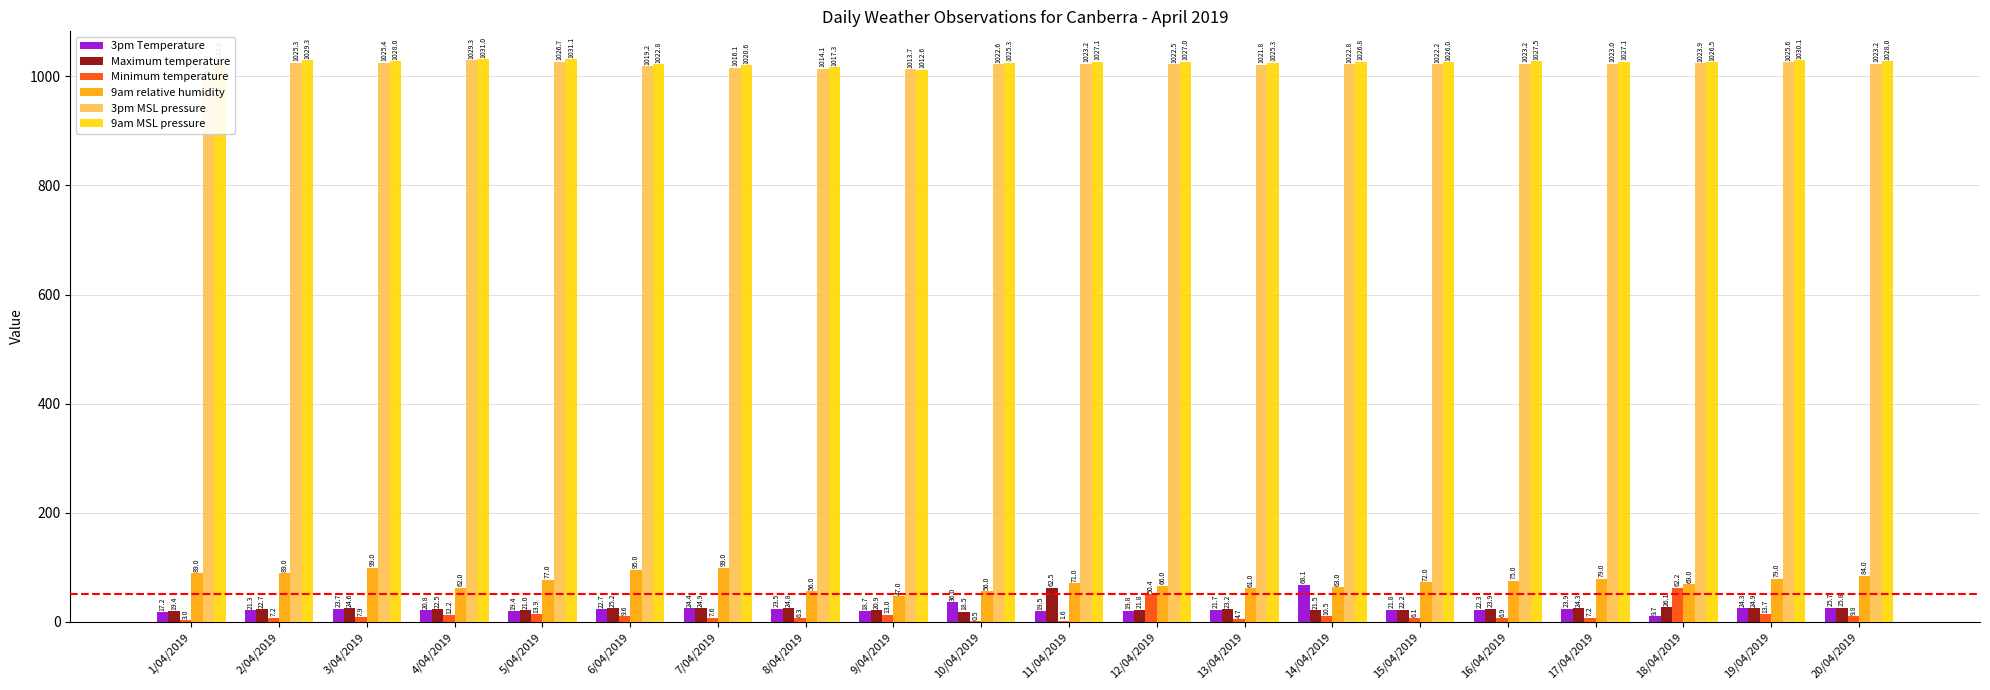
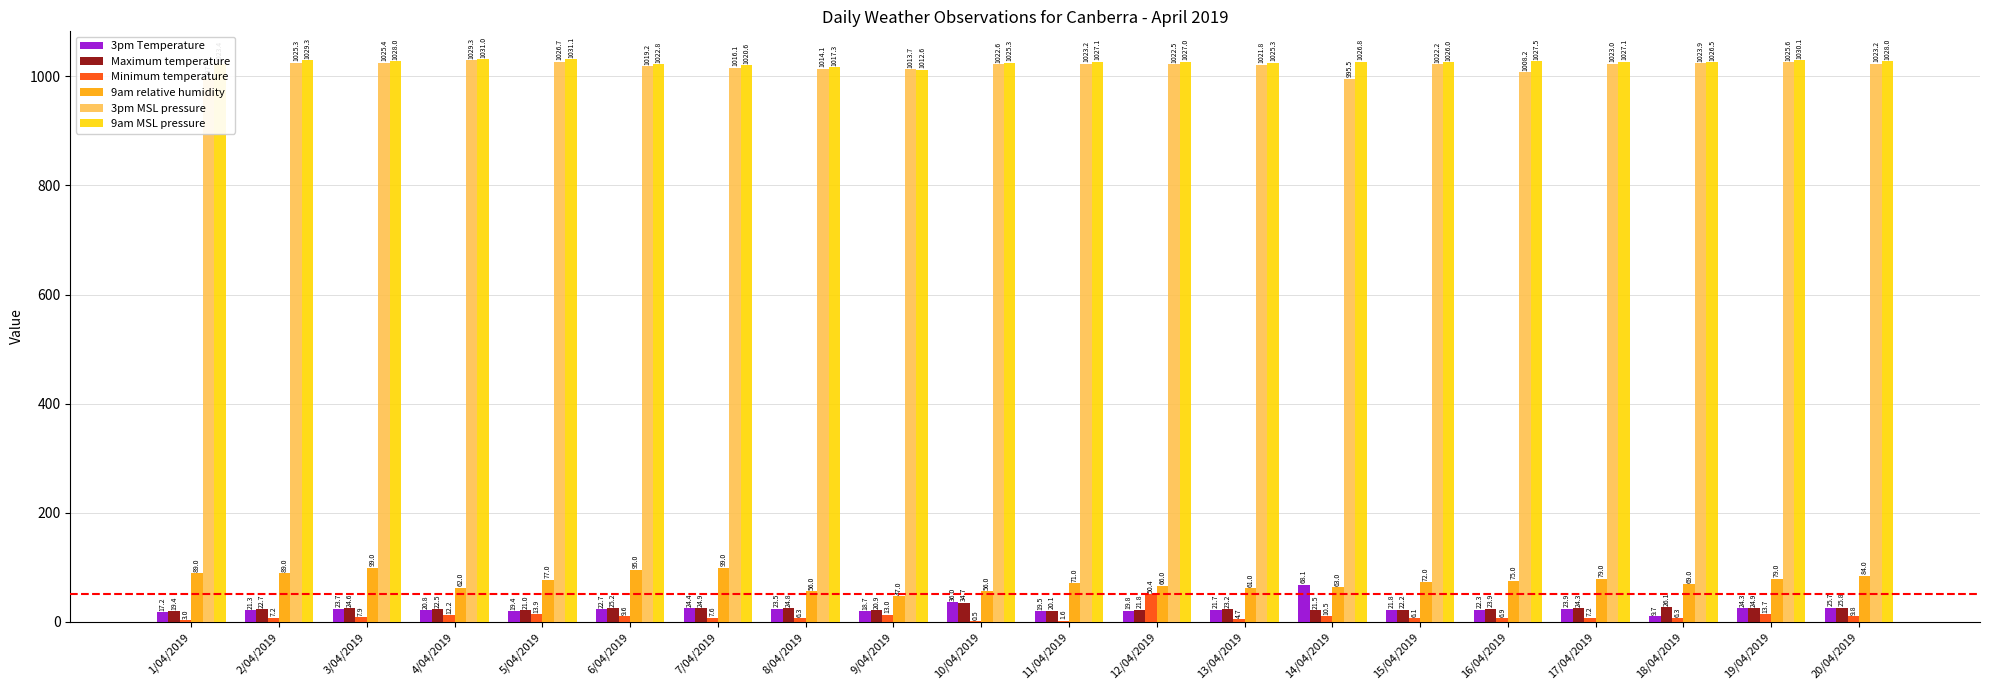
  {
    "3pm Temperature": {
      "1/04/2019": 17.2,
      "2/04/2019": 21.3,
      "3/04/2019": 23.7,
      "4/04/2019": 20.8,
      "5/04/2019": 19.4,
      "6/04/2019": 22.7,
      "7/04/2019": 24.4,
      "8/04/2019": 23.5,
      "9/04/2019": 18.7,
      "10/04/2019": 36.0,
      "11/04/2019": 19.5,
      "12/04/2019": 19.8,
      "13/04/2019": 21.7,
      "14/04/2019": 68.1,
      "15/04/2019": 21.8,
      "16/04/2019": 22.3,
      "17/04/2019": 23.9,
      "18/04/2019": 9.7,
      "19/04/2019": 24.3,
      "20/04/2019": 25.7
    },
    "Maximum temperature": {
      "1/04/2019": 19.4,
      "2/04/2019": 22.7,
      "3/04/2019": 24.6,
      "4/04/2019": 22.5,
      "5/04/2019": 21.0,
      "6/04/2019": 25.2,
      "7/04/2019": 24.9,
      "8/04/2019": 24.8,
      "9/04/2019": 20.9,
-     "10/04/2019": 18.5,
-     "11/04/2019": 62.5,
+     "10/04/2019": 34.7,
+     "11/04/2019": 20.1,
      "12/04/2019": 21.8,
      "13/04/2019": 23.2,
      "14/04/2019": 21.5,
      "15/04/2019": 22.2,
      "16/04/2019": 23.9,
      "17/04/2019": 24.3,
      "18/04/2019": 26.1,
      "19/04/2019": 24.9,
      "20/04/2019": 25.8
    },
    "Minimum temperature": {
      "1/04/2019": 3.0,
      "2/04/2019": 7.2,
      "3/04/2019": 7.9,
      "4/04/2019": 12.2,
      "5/04/2019": 13.9,
      "6/04/2019": 9.6,
      "7/04/2019": 7.6,
      "8/04/2019": 6.3,
      "9/04/2019": 13.0,
      "10/04/2019": 0.5,
      "11/04/2019": 1.6,
      "12/04/2019": 50.4,
      "13/04/2019": 4.7,
      "14/04/2019": 10.5,
      "15/04/2019": 6.1,
      "16/04/2019": 6.9,
      "17/04/2019": 7.2,
-     "18/04/2019": 62.2,
+     "18/04/2019": 6.3,
      "19/04/2019": 13.7,
      "20/04/2019": 9.8
    },
    "3pm MSL pressure": {
      "2/04/2019": 1025.3,
      "3/04/2019": 1025.4,
      "4/04/2019": 1029.3,
      "5/04/2019": 1026.7,
      "6/04/2019": 1019.2,
      "7/04/2019": 1016.1,
      "8/04/2019": 1014.1,
      "9/04/2019": 1013.7,
      "10/04/2019": 1022.6,
      "11/04/2019": 1023.2,
      "12/04/2019": 1022.5,
      "13/04/2019": 1021.8,
-     "14/04/2019": 1022.8,
+     "14/04/2019": 995.5,
      "15/04/2019": 1022.2,
-     "16/04/2019": 1023.2,
+     "16/04/2019": 1008.2,
      "17/04/2019": 1023.0,
      "18/04/2019": 1023.9,
      "19/04/2019": 1025.6,
      "20/04/2019": 1023.2
    }
  }
